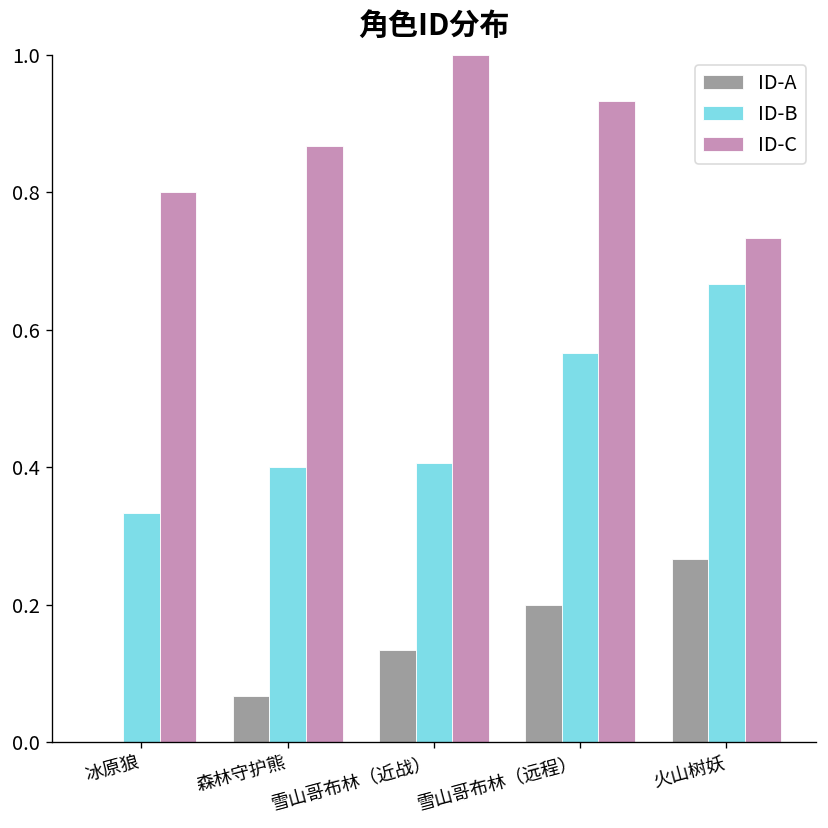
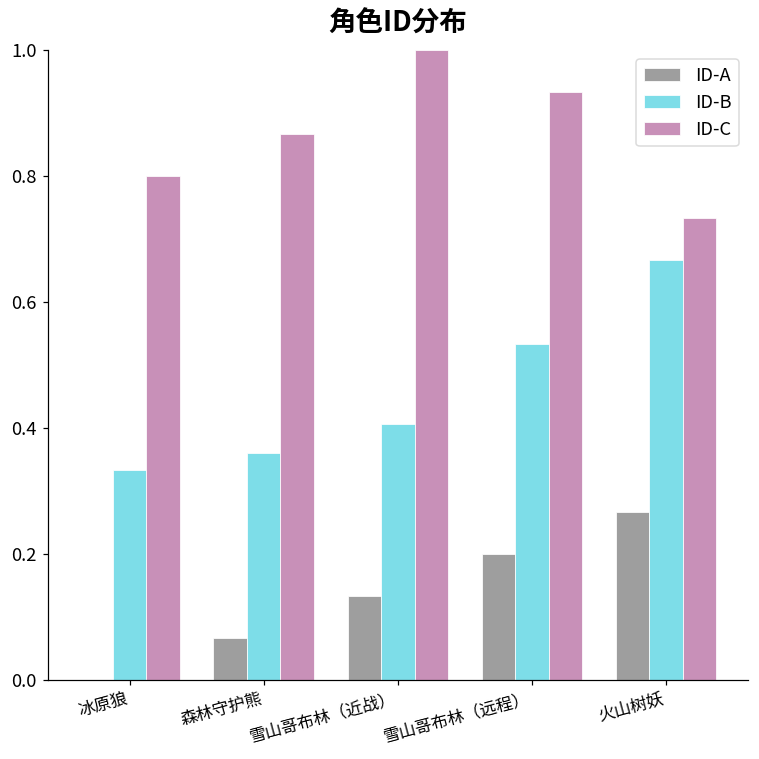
  {
    "ID-B": {
      "冰原狼": 0.33,
-     "森林守护熊": 0.40,
+     "森林守护熊": 0.36,
      "雪山哥布林（近战）": 0.41,
-     "雪山哥布林（远程）": 0.57,
+     "雪山哥布林（远程）": 0.53,
      "火山树妖": 0.67
    }
  }
